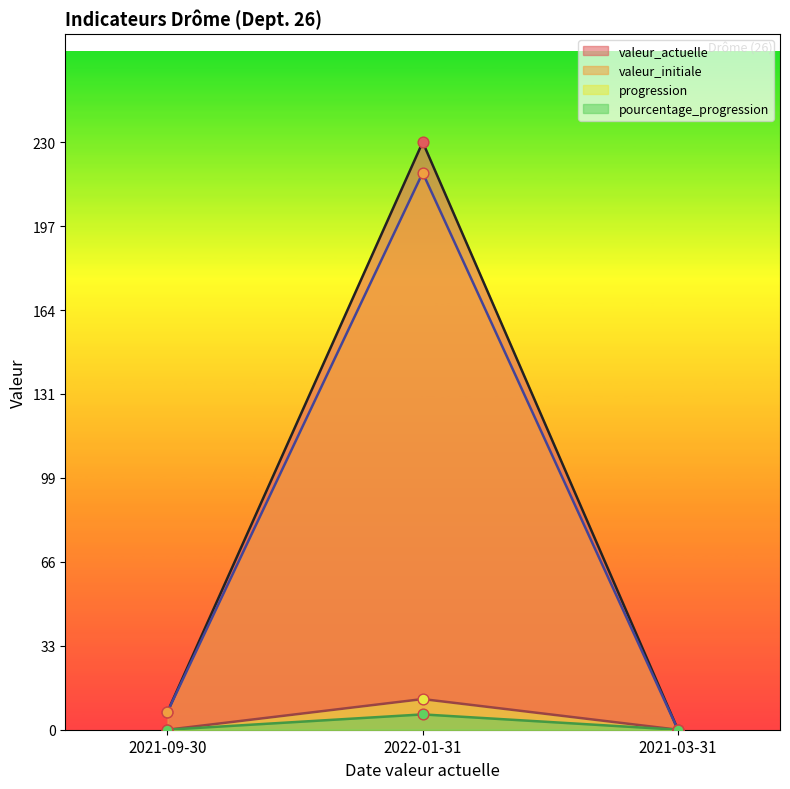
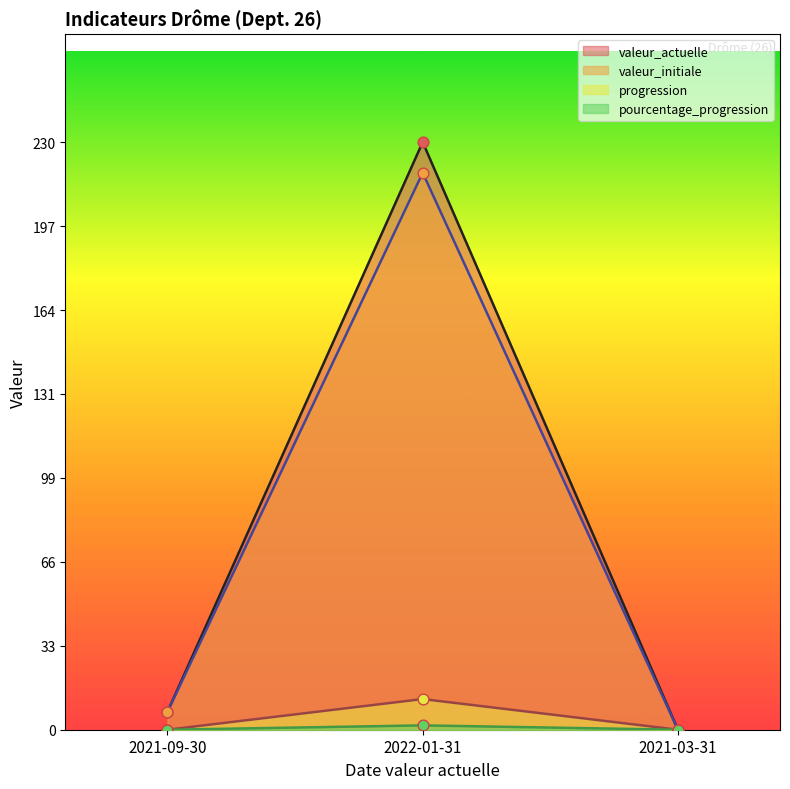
  {
    "valeur_actuelle": {
      "2022-01-31": 230
    },
    "pourcentage_progression": {
-     "2022-01-31": 6
+     "2022-01-31": 2
    }
  }
